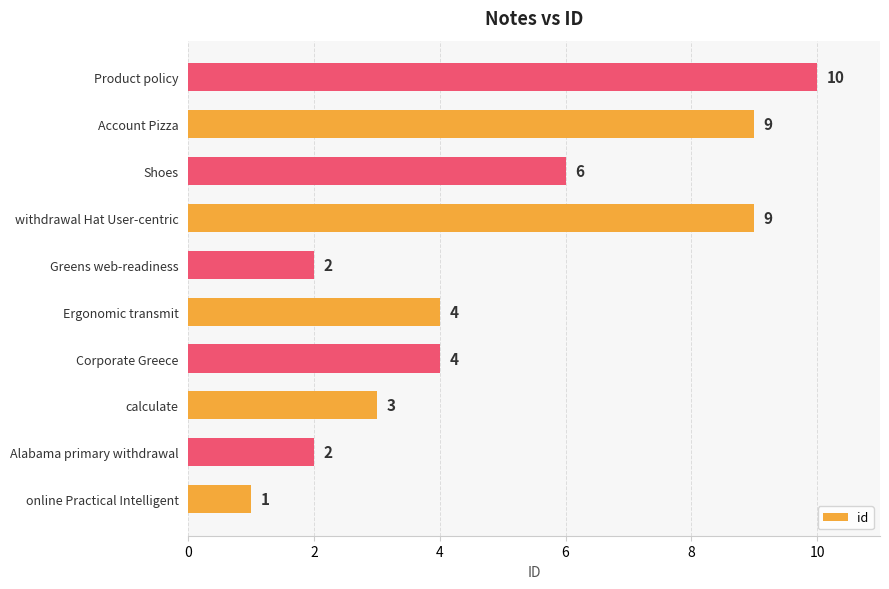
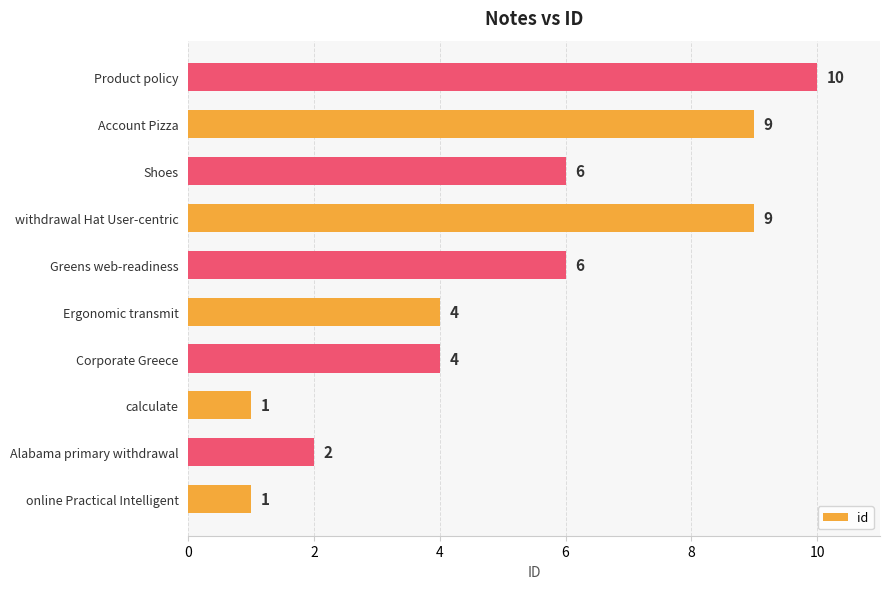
  {
    "Product policy": 10,
    "Account Pizza": 9,
    "Shoes": 6,
    "withdrawal Hat User-centric": 9,
-   "Greens web-readiness": 2,
+   "Greens web-readiness": 6,
    "Ergonomic transmit": 4,
    "Corporate Greece": 4,
-   "calculate": 3,
+   "calculate": 1,
    "Alabama primary withdrawal": 2,
    "online Practical Intelligent": 1
  }
